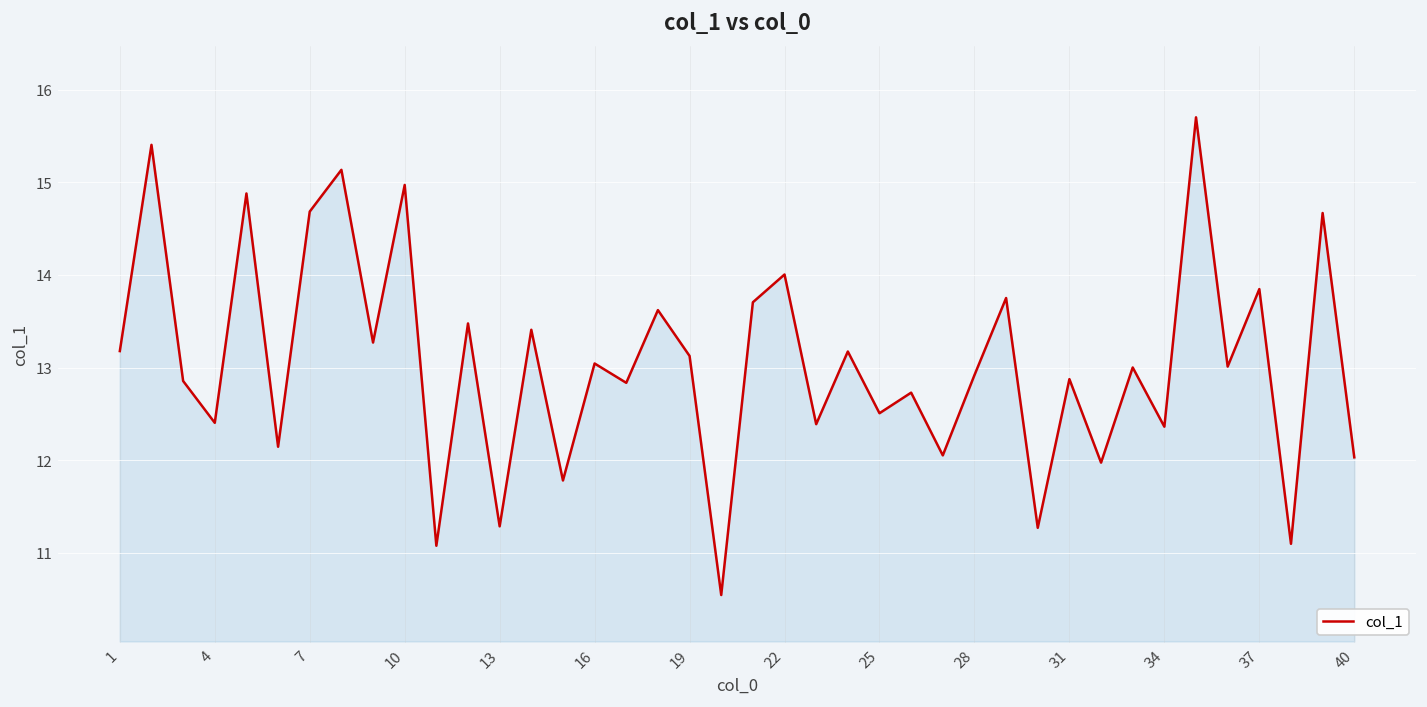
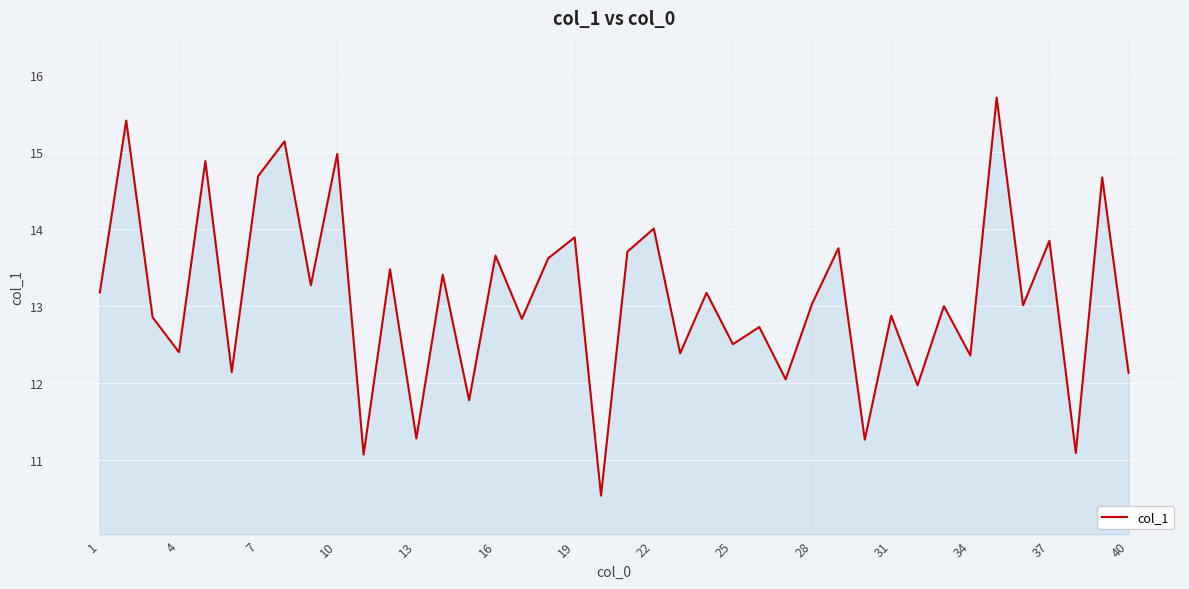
  {
    "1": 13.2,
    "4": 12.4,
    "7": 14.7,
    "10": 15.0,
    "13": 11.3,
-   "16": 13.0,
-   "19": 13.1,
+   "16": 13.7,
+   "19": 13.9,
    "22": 14.0,
    "25": 12.5,
-   "28": 12.9,
+   "28": 13.0,
    "31": 12.9,
    "34": 12.4,
    "37": 13.8,
-   "40": 12.0
+   "40": 12.1
  }
